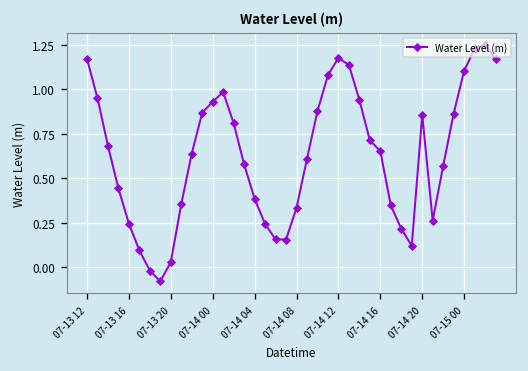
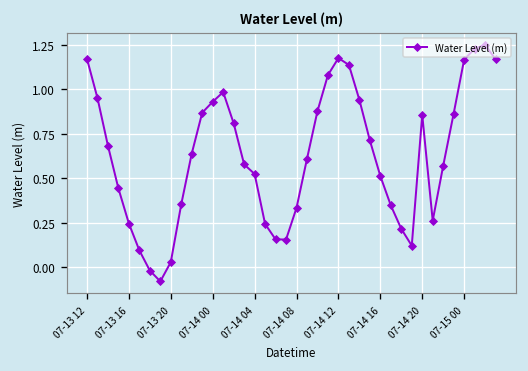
  {
    "07-13 12": 1.17,
    "07-13 16": 0.24,
    "07-13 20": 0.03,
    "07-14 00": 0.93,
-   "07-14 04": 0.38,
+   "07-14 04": 0.52,
    "07-14 08": 0.33,
    "07-14 12": 1.17,
-   "07-14 16": 0.65,
+   "07-14 16": 0.51,
    "07-14 20": 0.86,
-   "07-15 00": 1.10
+   "07-15 00": 1.17
  }
